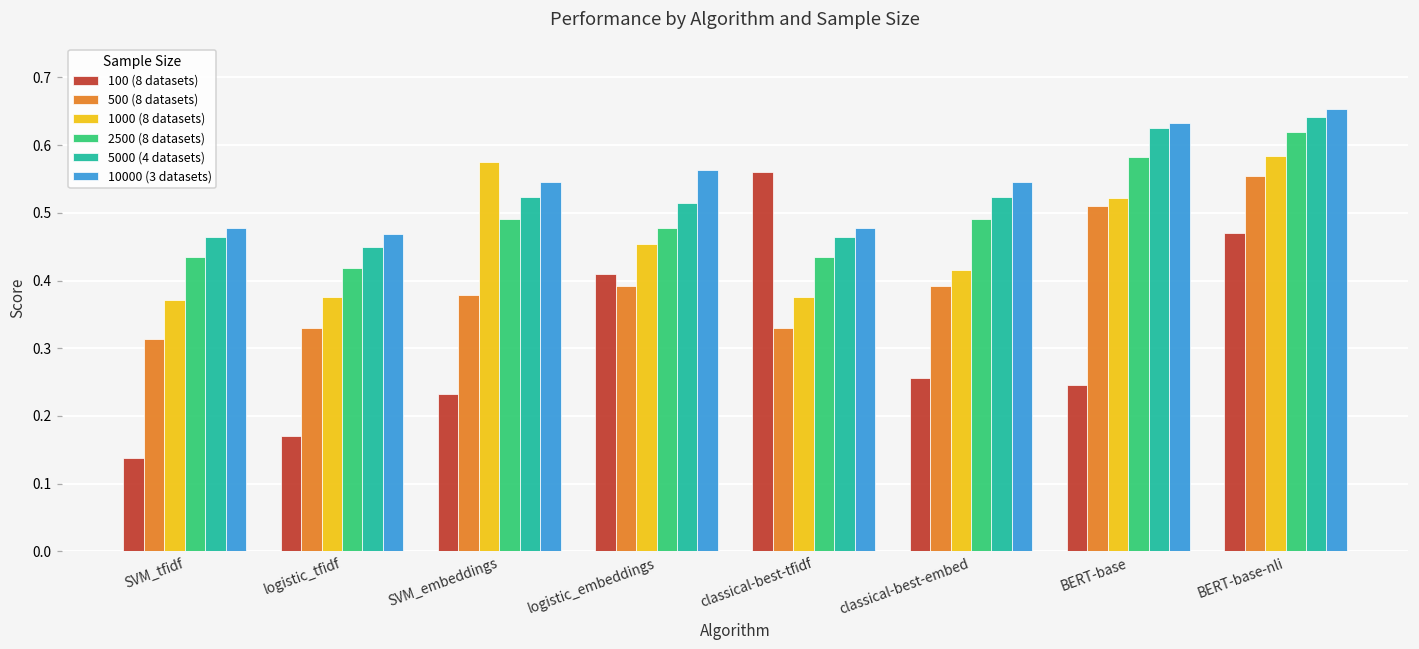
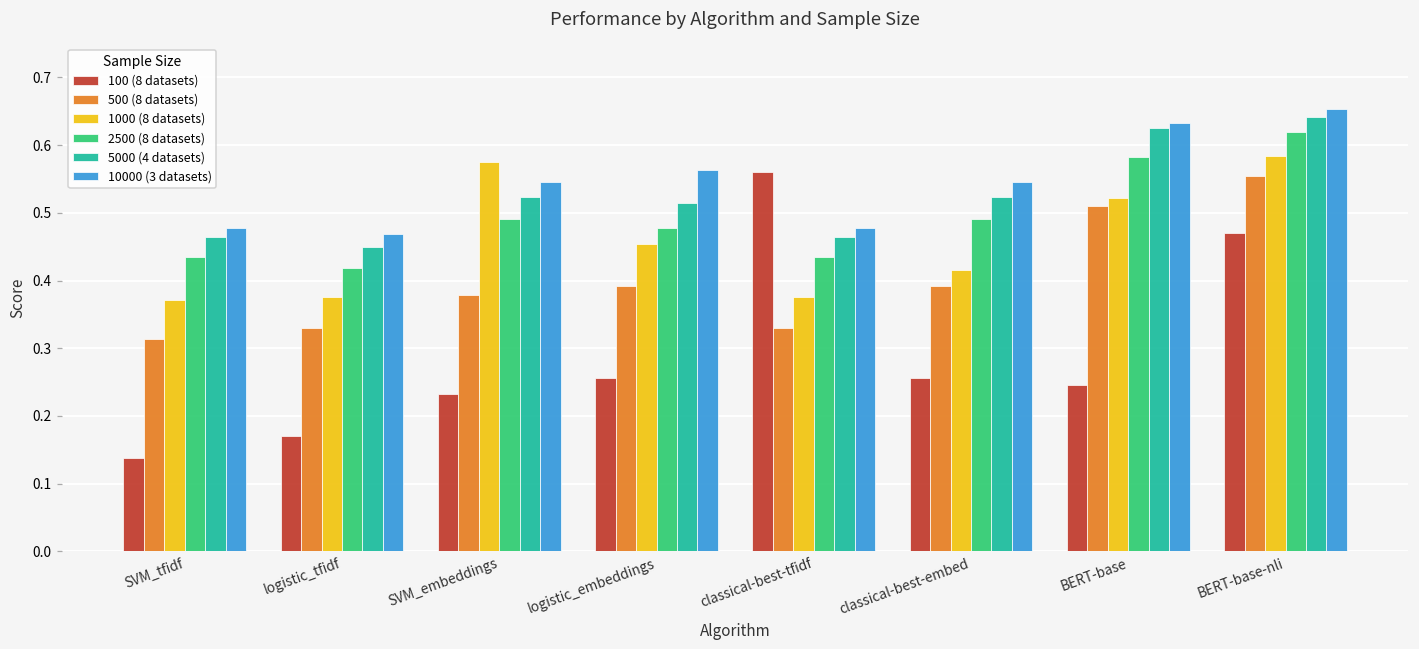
  {
    "100 (8 datasets)": {
      "SVM_tfidf": 0.14,
      "logistic_tfidf": 0.17,
      "SVM_embeddings": 0.23,
-     "logistic_embeddings": 0.41,
+     "logistic_embeddings": 0.26,
      "classical-best-tfidf": 0.56,
      "classical-best-embed": 0.26,
      "BERT-base": 0.25,
      "BERT-base-nli": 0.47
    },
    "500 (8 datasets)": {
      "SVM_tfidf": 0.31,
      "logistic_tfidf": 0.33,
      "SVM_embeddings": 0.38,
      "logistic_embeddings": 0.39,
      "classical-best-tfidf": 0.33,
      "classical-best-embed": 0.39,
      "BERT-base": 0.51,
      "BERT-base-nli": 0.55
    },
    "1000 (8 datasets)": {
      "SVM_tfidf": 0.37,
      "logistic_tfidf": 0.38,
      "SVM_embeddings": 0.58,
      "logistic_embeddings": 0.45,
      "classical-best-tfidf": 0.38,
      "classical-best-embed": 0.42,
      "BERT-base": 0.52,
      "BERT-base-nli": 0.58
    },
    "10000 (3 datasets)": {
      "SVM_tfidf": 0.48,
      "logistic_tfidf": 0.47,
      "SVM_embeddings": 0.55,
      "logistic_embeddings": 0.56,
      "classical-best-tfidf": 0.48,
      "classical-best-embed": 0.55,
      "BERT-base": 0.63,
      "BERT-base-nli": 0.65
    }
  }
